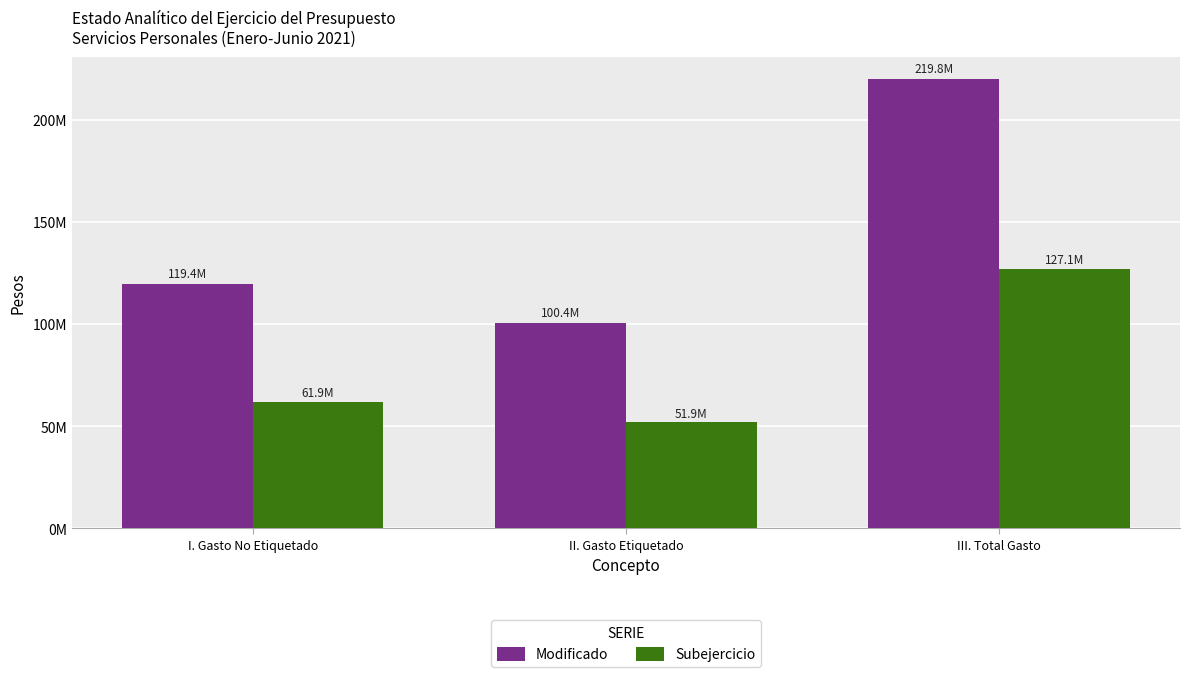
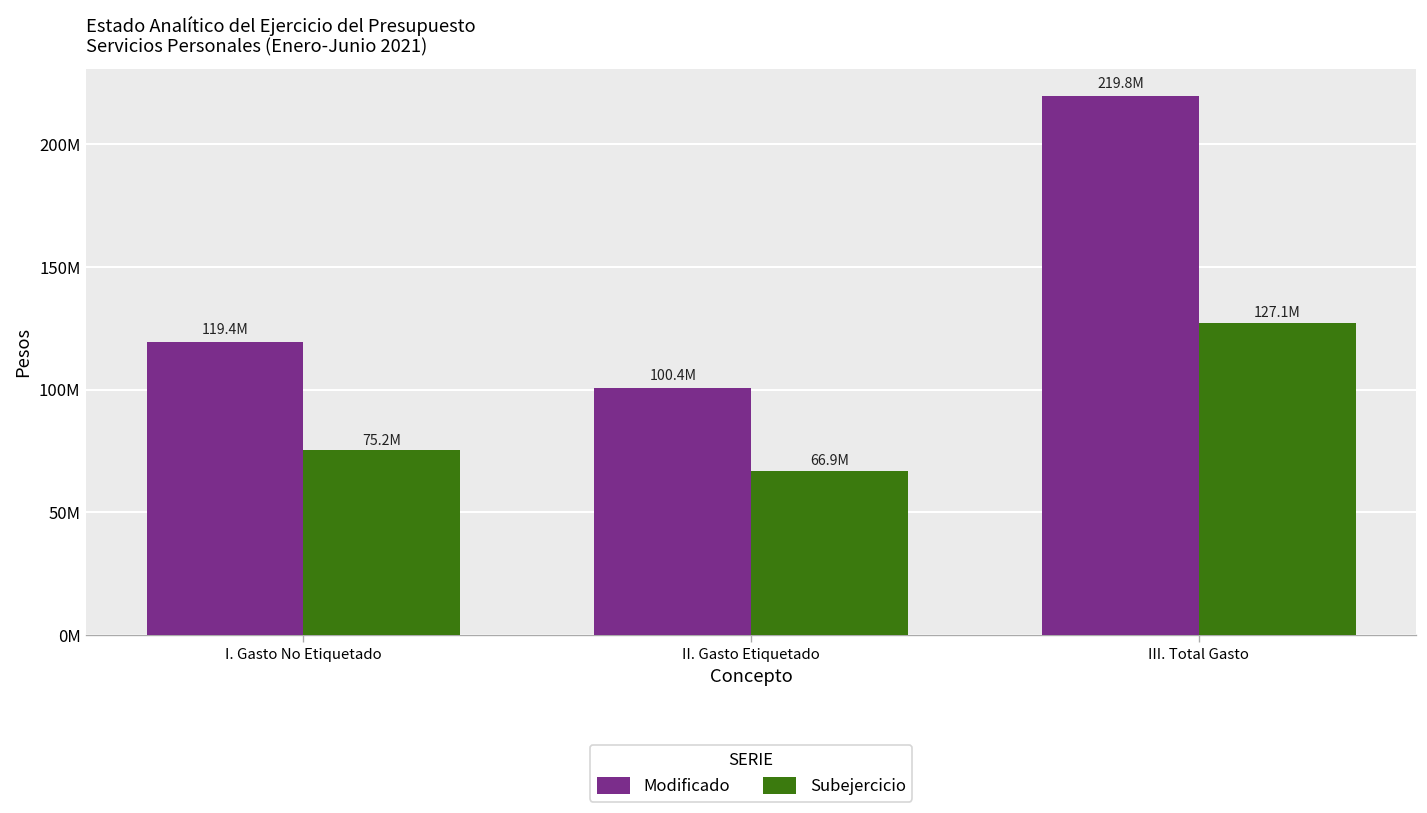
  {
    "Modificado": {
      "I. Gasto No Etiquetado": "119.4M",
      "II. Gasto Etiquetado": "100.4M",
      "III. Total Gasto": "219.8M"
    },
    "Subejercicio": {
-     "I. Gasto No Etiquetado": "61.9M",
-     "II. Gasto Etiquetado": "51.9M",
+     "I. Gasto No Etiquetado": "75.2M",
+     "II. Gasto Etiquetado": "66.9M",
      "III. Total Gasto": "127.1M"
    }
  }
